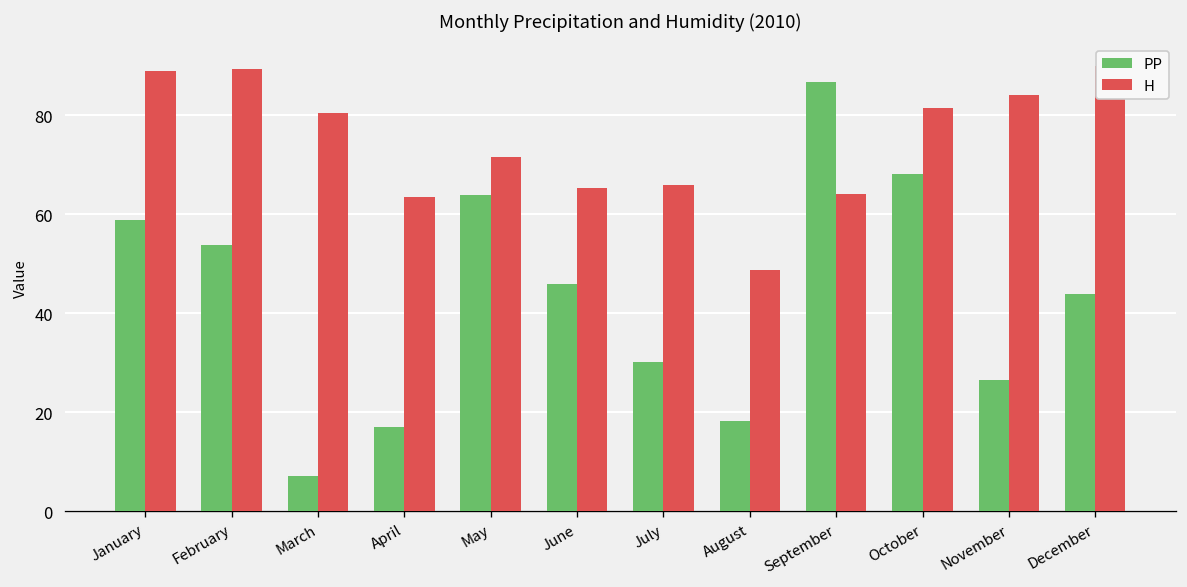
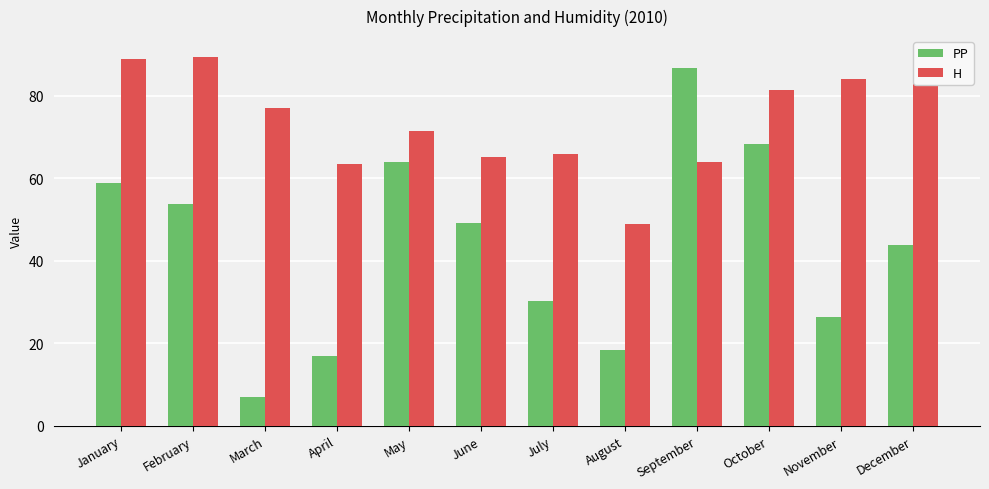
  {
    "PP": {
      "January": 59,
      "February": 54,
      "March": 7,
      "April": 17,
      "May": 64,
-     "June": 46,
+     "June": 49,
      "July": 30,
      "August": 18,
      "September": 87,
      "October": 68,
      "November": 26,
      "December": 44
    },
    "H": {
      "January": 89,
      "February": 89,
-     "March": 80,
+     "March": 77,
      "April": 63,
      "May": 72,
      "June": 65,
      "July": 66,
      "August": 49,
      "September": 64,
      "October": 81,
      "November": 84
    }
  }
